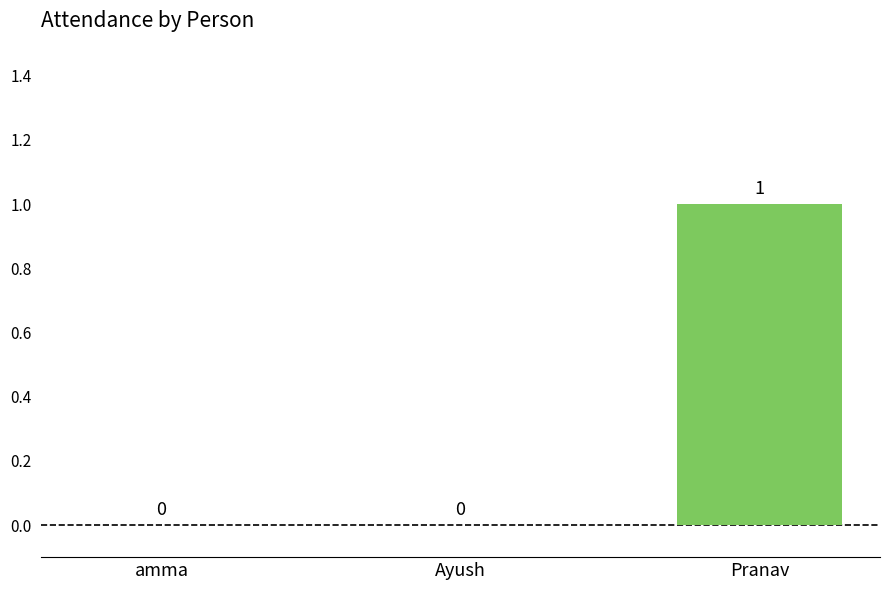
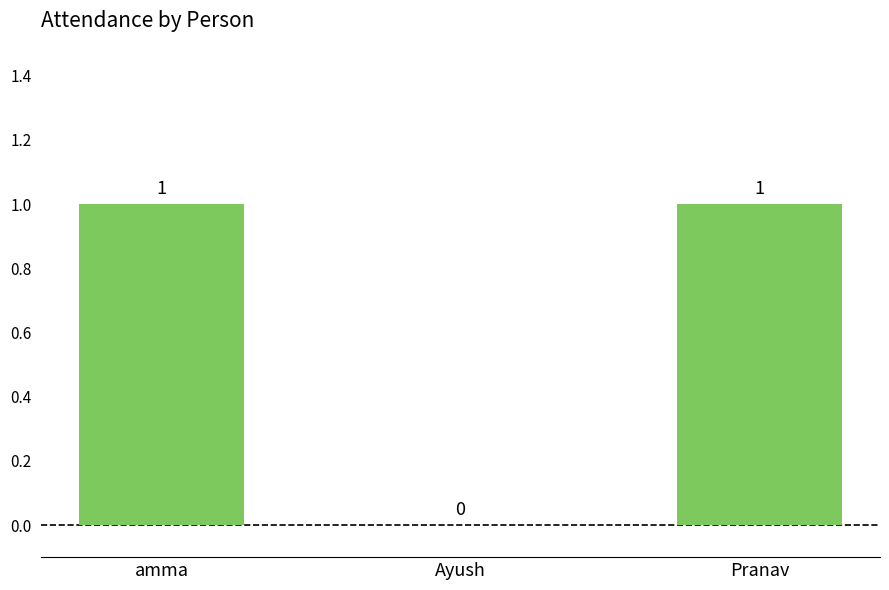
  {
-   "amma": 0,
+   "amma": 1,
    "Ayush": 0,
    "Pranav": 1
  }
